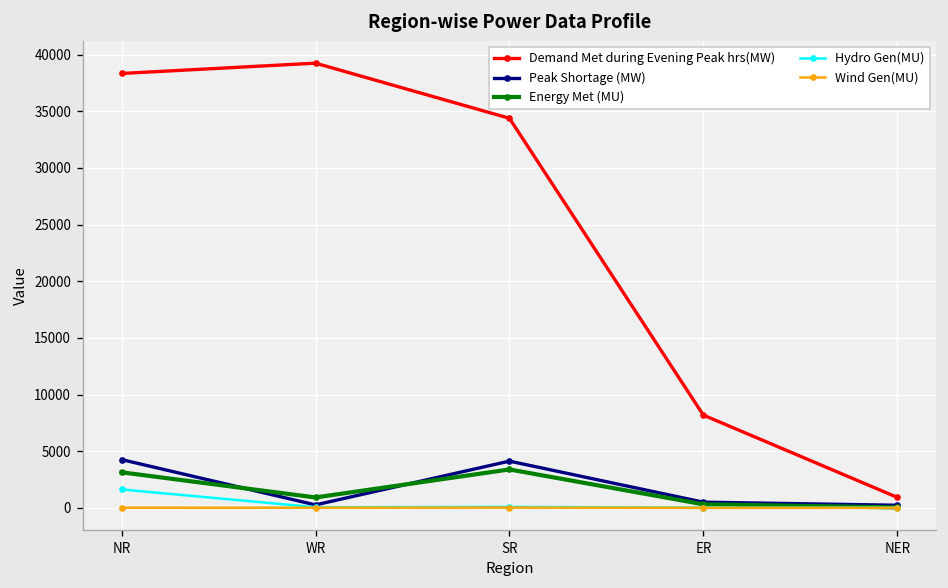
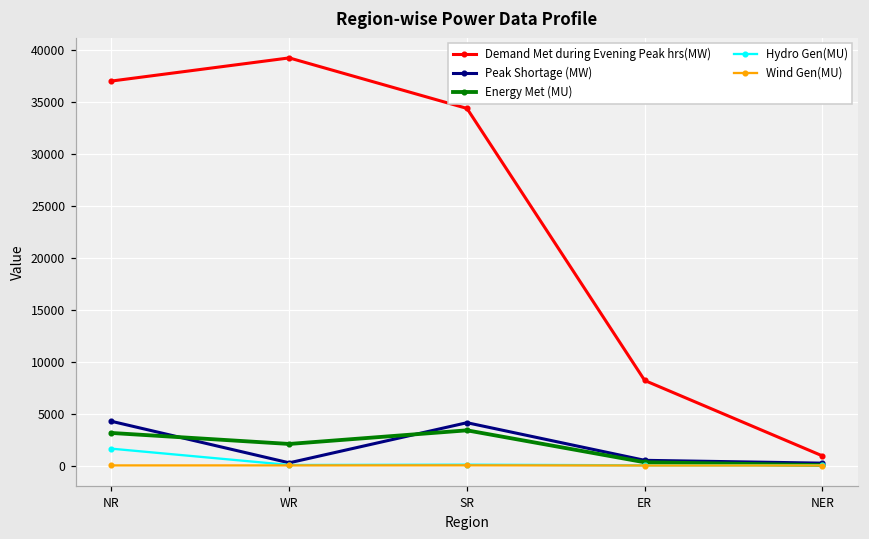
  {
    "Demand Met during Evening Peak hrs(MW)": {
-     "NR": 38000,
+     "NR": 37000,
      "WR": 39000,
      "SR": 34000,
      "ER": 8000,
      "NER": 1000
    },
    "Peak Shortage (MW)": {
      "NR": 4000,
      "SR": 4000
    },
    "Energy Met (MU)": {
      "NR": 3000,
-     "WR": 1000,
+     "WR": 2000,
      "SR": 3000
    },
    "Hydro Gen(MU)": {
      "NR": 2000
    },
    "Wind Gen(MU)": {
      "NR": 0
    }
  }
